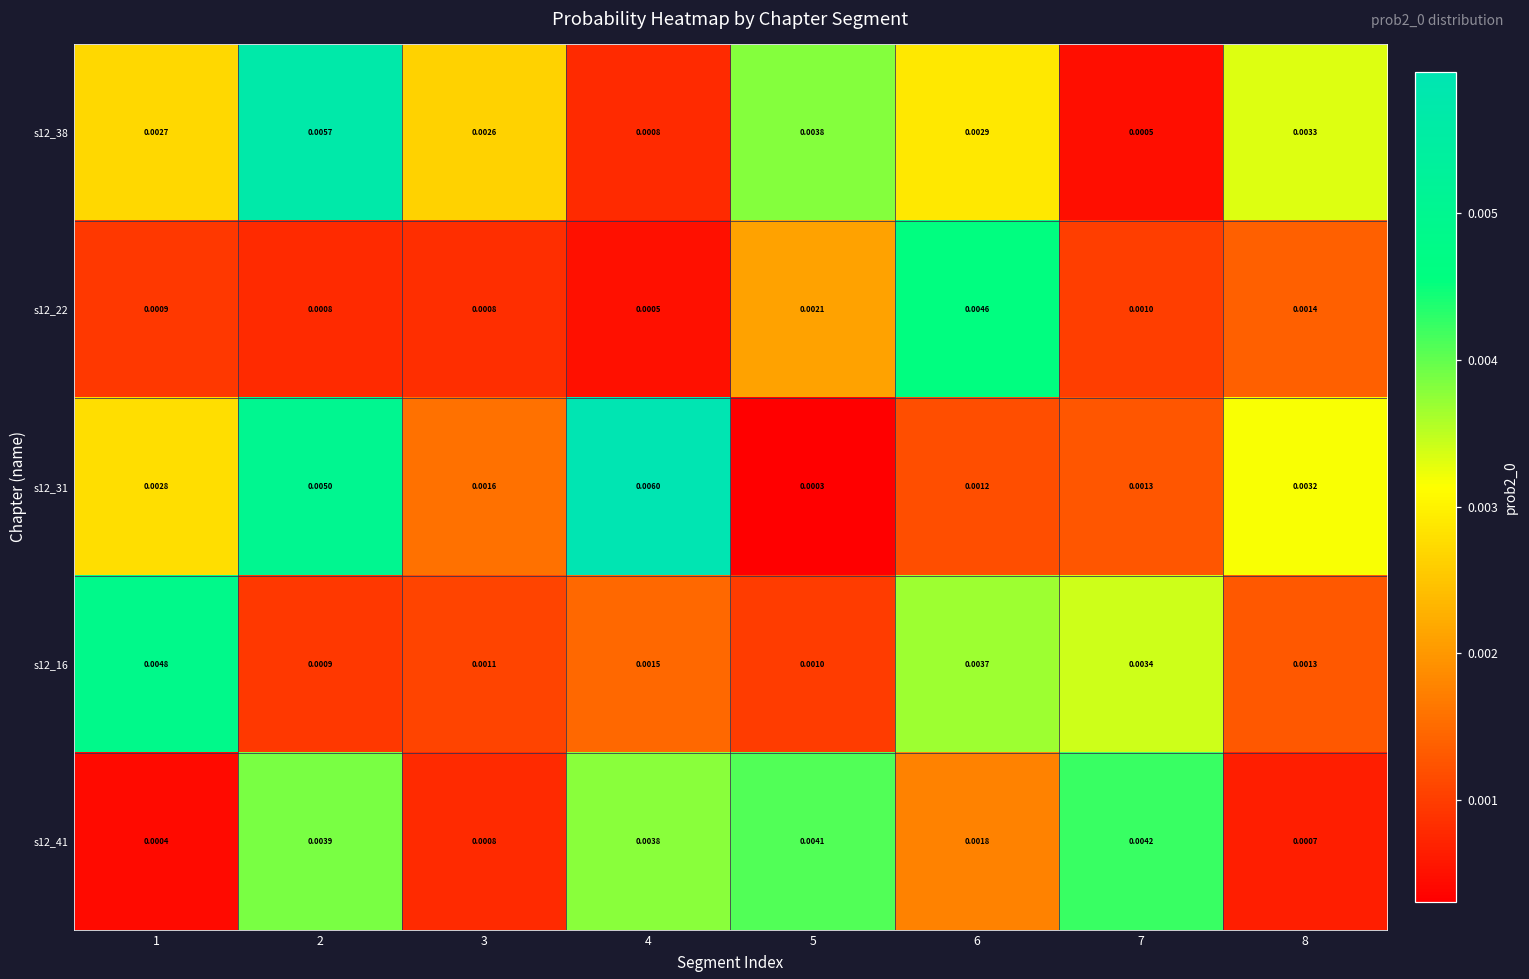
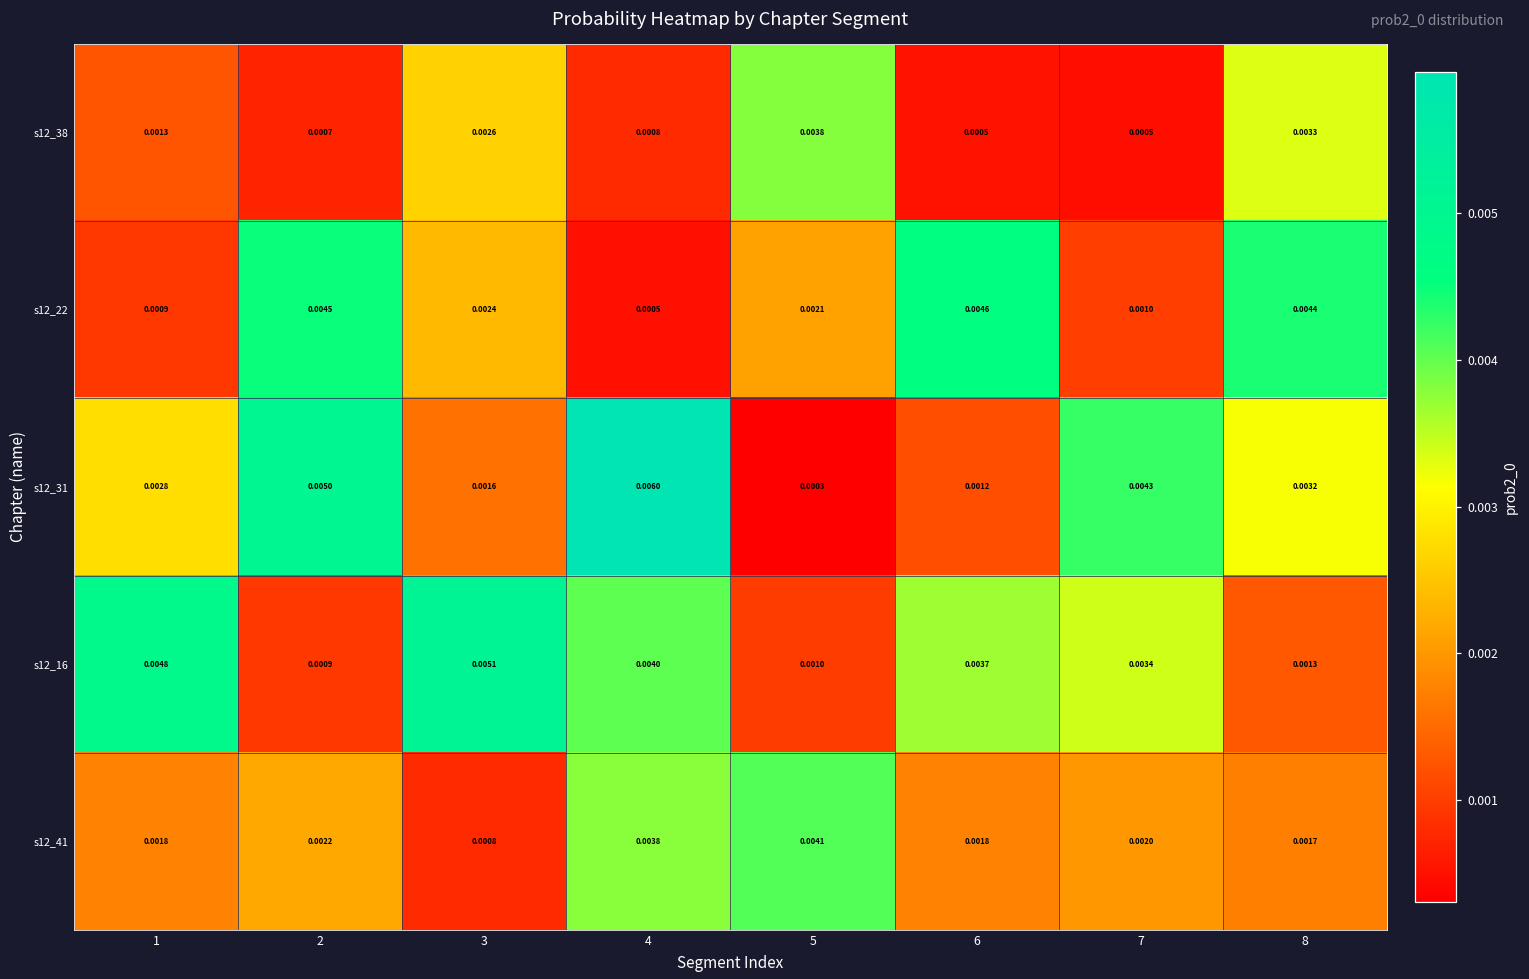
  {
    "s12_38": {
-     "1": 0.0027,
-     "2": 0.0057,
+     "1": 0.0013,
+     "2": 0.0007,
      "3": 0.0026,
      "4": 0.0008,
      "5": 0.0038,
-     "6": 0.0029,
+     "6": 0.0005,
      "7": 0.0005,
      "8": 0.0033
    },
    "s12_22": {
      "1": 0.0009,
-     "2": 0.0008,
-     "3": 0.0008,
+     "2": 0.0045,
+     "3": 0.0024,
      "4": 0.0005,
      "5": 0.0021,
      "6": 0.0046,
      "7": 0.0010,
-     "8": 0.0014
+     "8": 0.0044
    },
    "s12_31": {
      "1": 0.0028,
      "2": 0.0050,
      "3": 0.0016,
      "4": 0.0060,
      "5": 0.0003,
      "6": 0.0012,
-     "7": 0.0013,
+     "7": 0.0043,
      "8": 0.0032
    },
    "s12_16": {
      "1": 0.0048,
      "2": 0.0009,
-     "3": 0.0011,
-     "4": 0.0015,
+     "3": 0.0051,
+     "4": 0.0040,
      "5": 0.0010,
      "6": 0.0037,
      "7": 0.0034,
      "8": 0.0013
    },
    "s12_41": {
-     "1": 0.0004,
-     "2": 0.0039,
+     "1": 0.0018,
+     "2": 0.0022,
      "3": 0.0008,
      "4": 0.0038,
      "5": 0.0041,
      "6": 0.0018,
-     "7": 0.0042,
-     "8": 0.0007
+     "7": 0.0020,
+     "8": 0.0017
    }
  }
